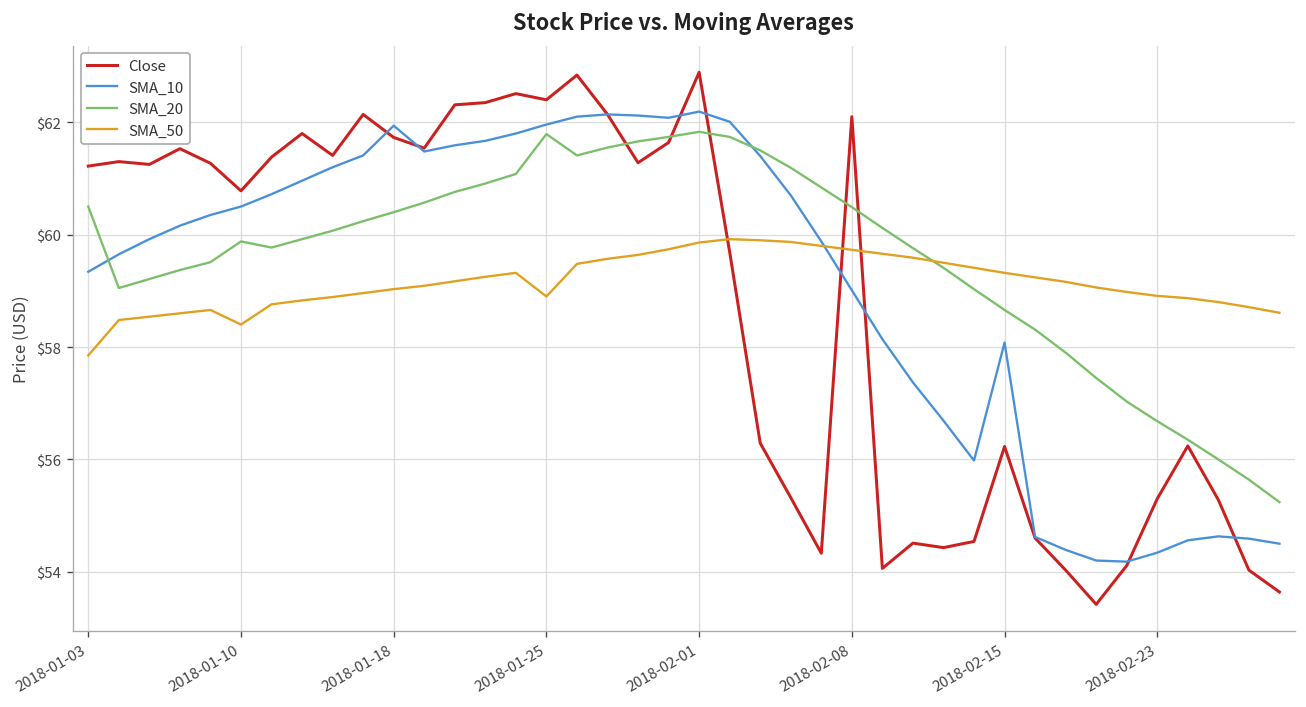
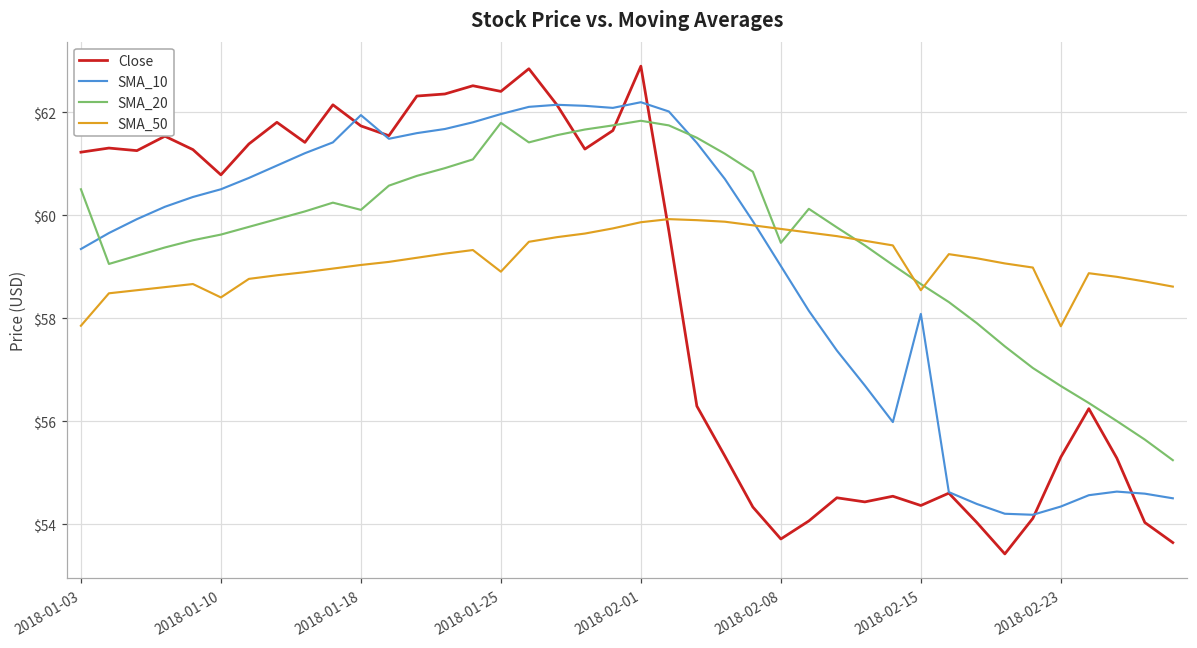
  {
    "Close": {
      "2018-01-03": "$61.2",
      "2018-01-10": "$60.8",
      "2018-01-18": "$61.7",
      "2018-01-25": "$62.4",
      "2018-02-01": "$62.9",
-     "2018-02-08": "$62.1",
-     "2018-02-15": "$56.2",
+     "2018-02-08": "$53.7",
+     "2018-02-15": "$54.4",
      "2018-02-23": "$55.3"
    },
    "SMA_10": {
      "2018-01-03": "$59.3",
      "2018-01-10": "$60.5",
      "2018-01-18": "$61.9",
      "2018-01-25": "$62.0",
      "2018-02-01": "$62.2",
      "2018-02-08": "$59.0",
      "2018-02-15": "$58.1",
      "2018-02-23": "$54.3"
    },
    "SMA_20": {
      "2018-01-03": "$60.5",
-     "2018-01-10": "$59.9",
-     "2018-01-18": "$60.4",
+     "2018-01-10": "$59.6",
+     "2018-01-18": "$60.1",
      "2018-01-25": "$61.8",
      "2018-02-01": "$61.8",
-     "2018-02-08": "$60.5",
+     "2018-02-08": "$59.5",
      "2018-02-15": "$58.7",
      "2018-02-23": "$56.7"
    },
    "SMA_50": {
      "2018-01-03": "$57.9",
      "2018-01-10": "$58.4",
      "2018-01-18": "$59.0",
      "2018-01-25": "$58.9",
      "2018-02-01": "$59.9",
      "2018-02-08": "$59.7",
-     "2018-02-15": "$59.3",
-     "2018-02-23": "$58.9"
+     "2018-02-15": "$58.5",
+     "2018-02-23": "$57.8"
    }
  }
